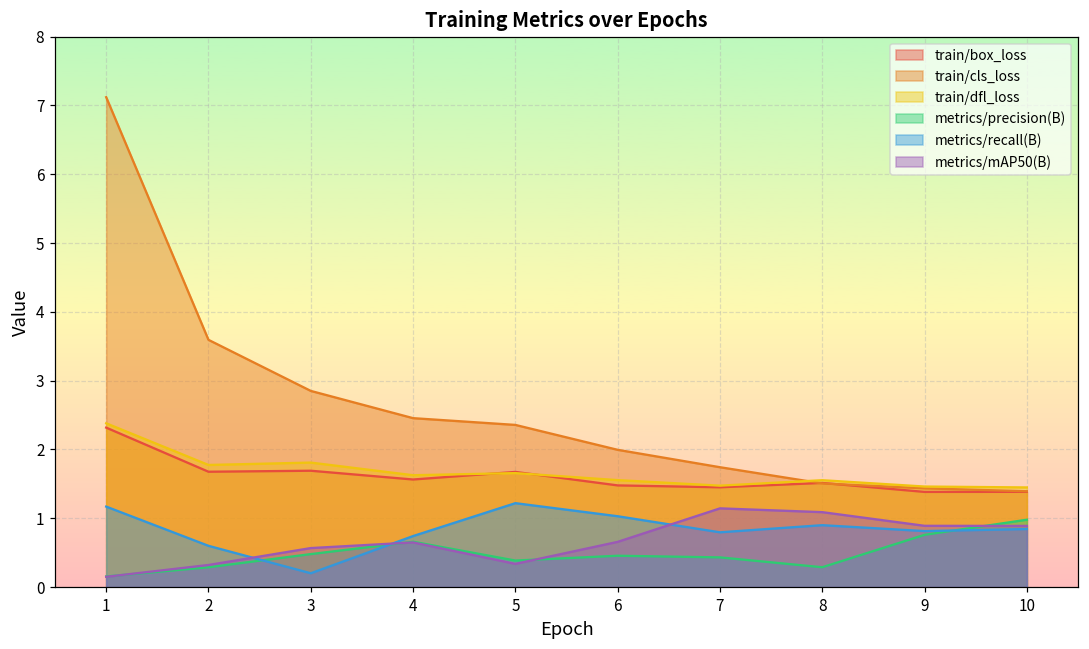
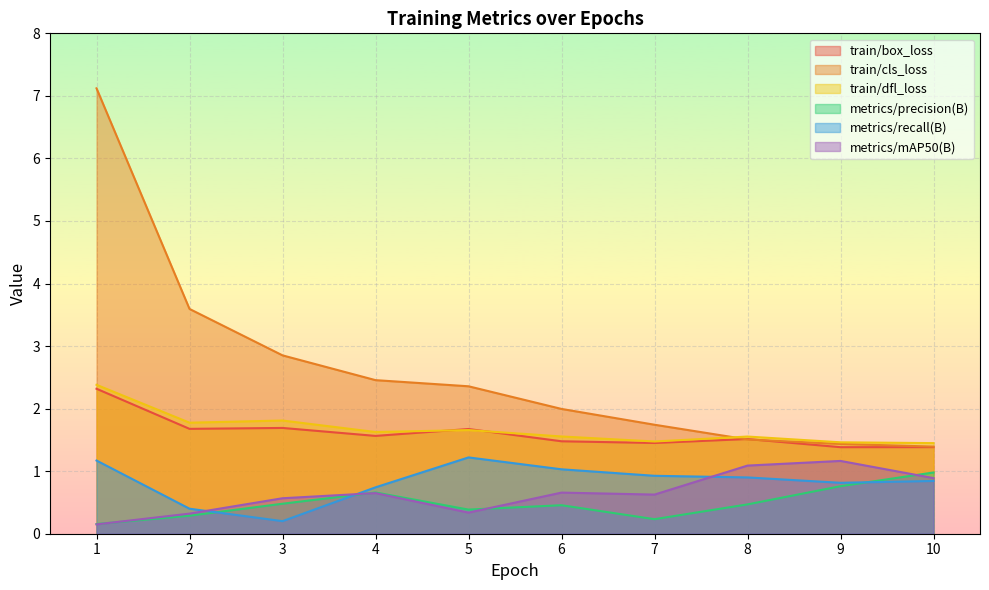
  {
    "metrics/precision(B)": {
      "3": 0.5,
      "5": 0.4,
      "6": 0.5,
-     "7": 0.4,
-     "8": 0.3,
+     "7": 0.2,
+     "8": 0.5,
      "9": 0.8,
      "10": 1.0
    },
    "metrics/recall(B)": {
      "1": 1.2,
-     "2": 0.6,
+     "2": 0.4,
      "3": 0.2,
      "4": 0.7,
      "5": 1.2,
      "6": 1.0,
-     "7": 0.8,
+     "7": 0.9,
      "8": 0.9,
      "9": 0.8,
      "10": 0.8
    },
    "metrics/mAP50(B)": {
      "3": 0.6,
      "5": 0.3,
      "6": 0.7,
-     "7": 1.1,
+     "7": 0.6,
      "8": 1.1,
-     "9": 0.9,
+     "9": 1.2,
      "10": 0.9
    }
  }
